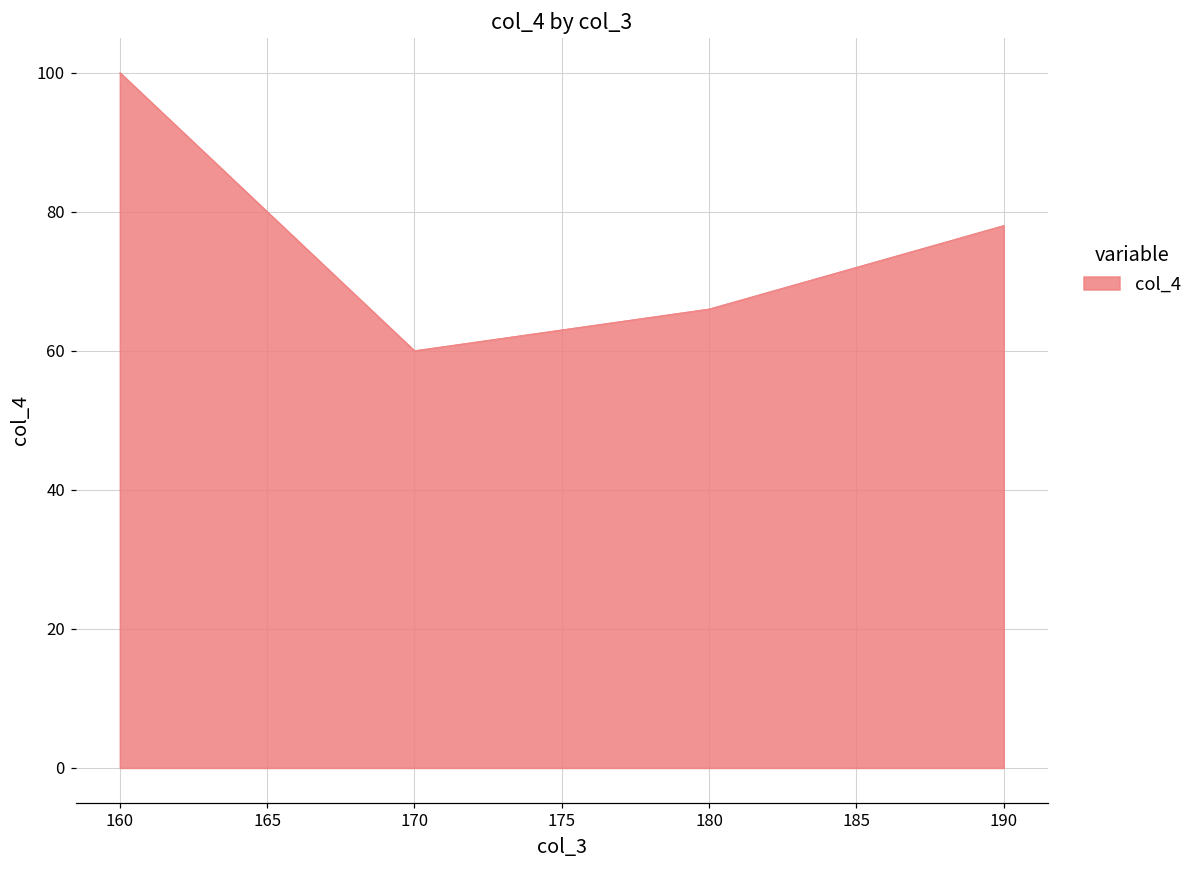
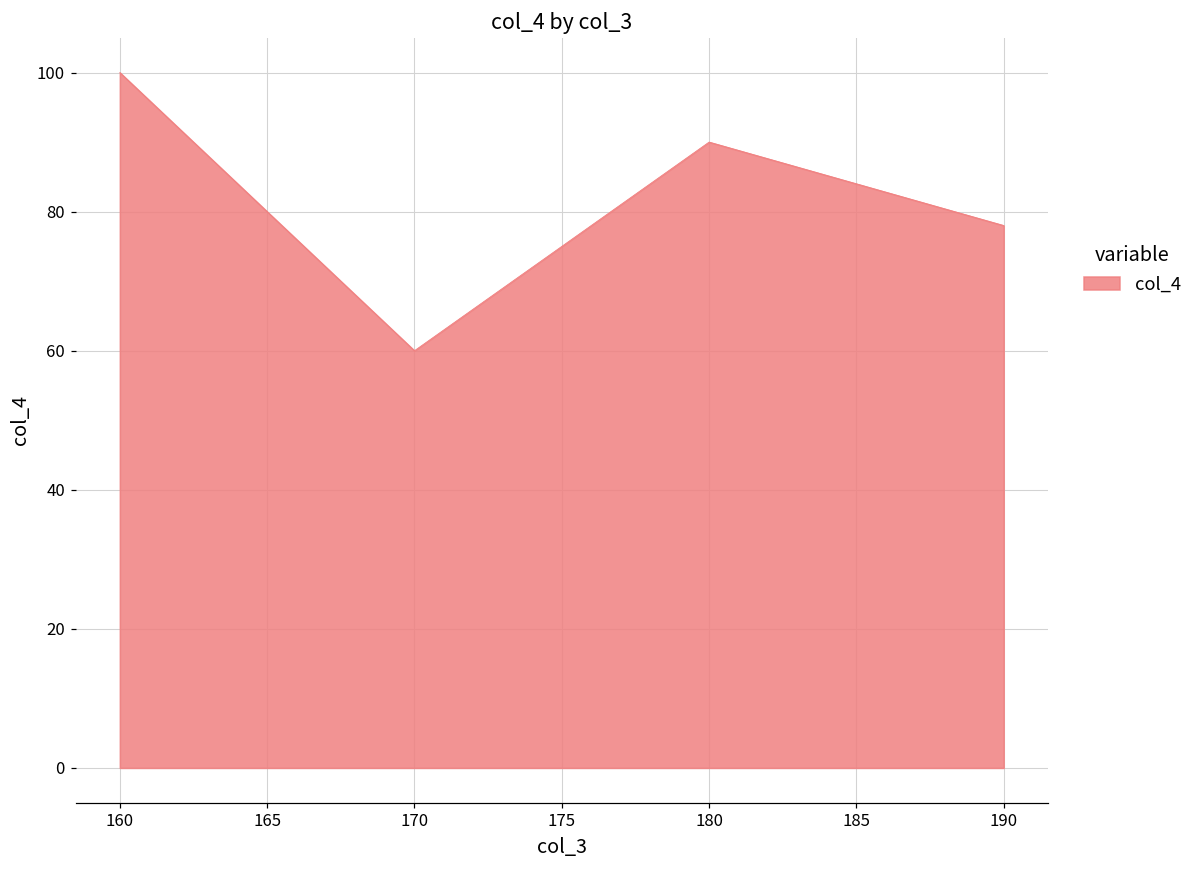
  {
    "160": 100,
    "170": 60,
-   "180": 66,
+   "180": 90,
    "190": 78
  }
